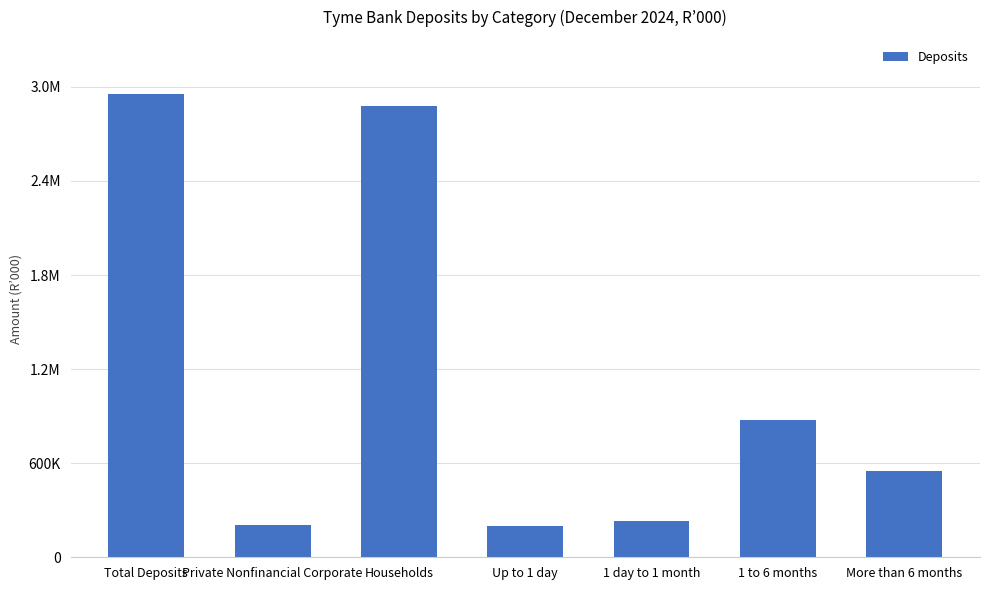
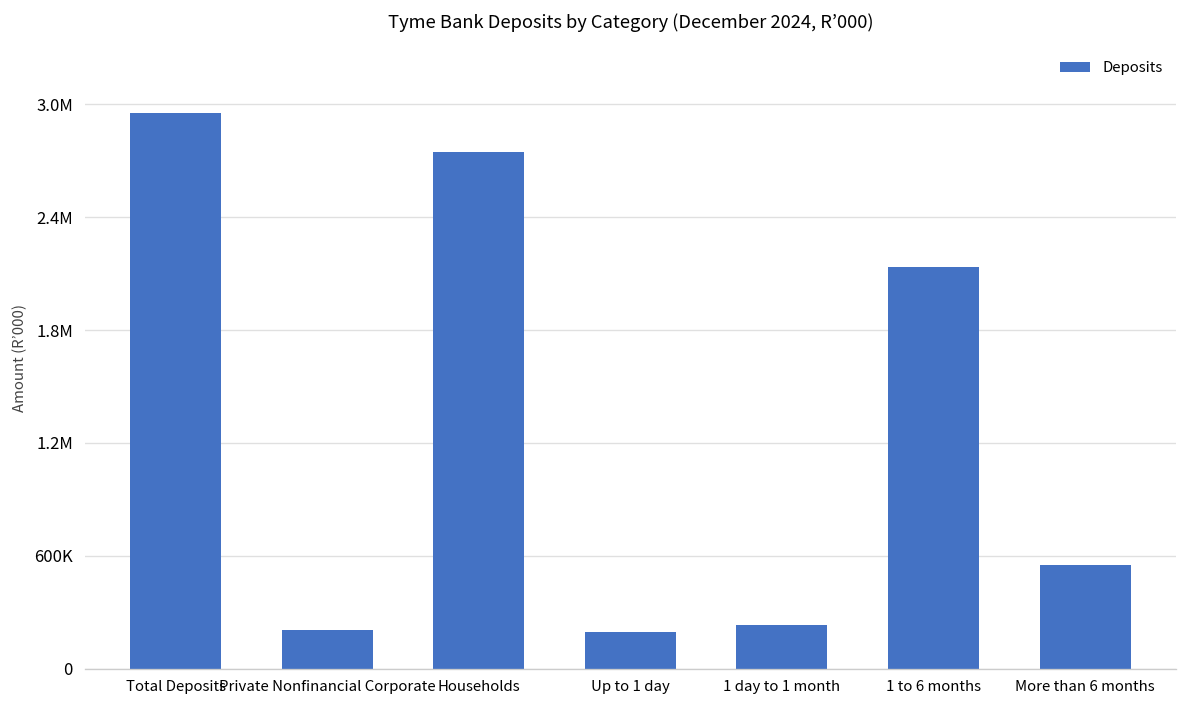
  {
    "Total Deposits": 2950000,
    "Private Nonfinancial Corporate": 210000,
-   "Households": 2880000,
+   "Households": 2750000,
    "Up to 1 day": 200000,
    "1 day to 1 month": 230000,
-   "1 to 6 months": 870000,
+   "1 to 6 months": 2140000,
    "More than 6 months": 550000
  }
